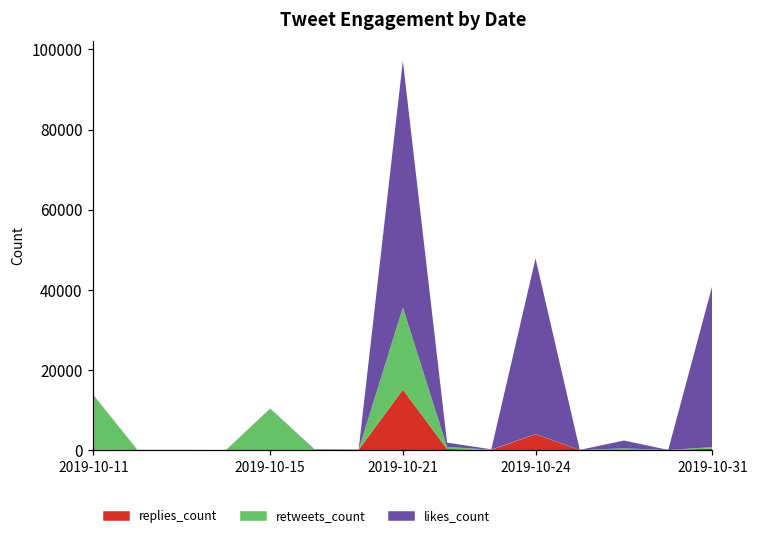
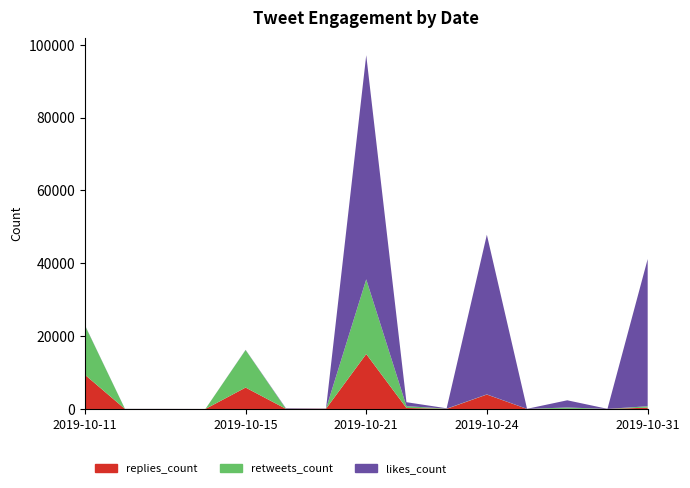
  {
    "replies_count": {
-     "2019-10-11": 0,
-     "2019-10-15": 0
+     "2019-10-11": 9000,
+     "2019-10-15": 6000
    },
    "likes_count": {
      "2019-10-21": 62000,
      "2019-10-24": 44000,
      "2019-10-31": 40000
    }
  }
